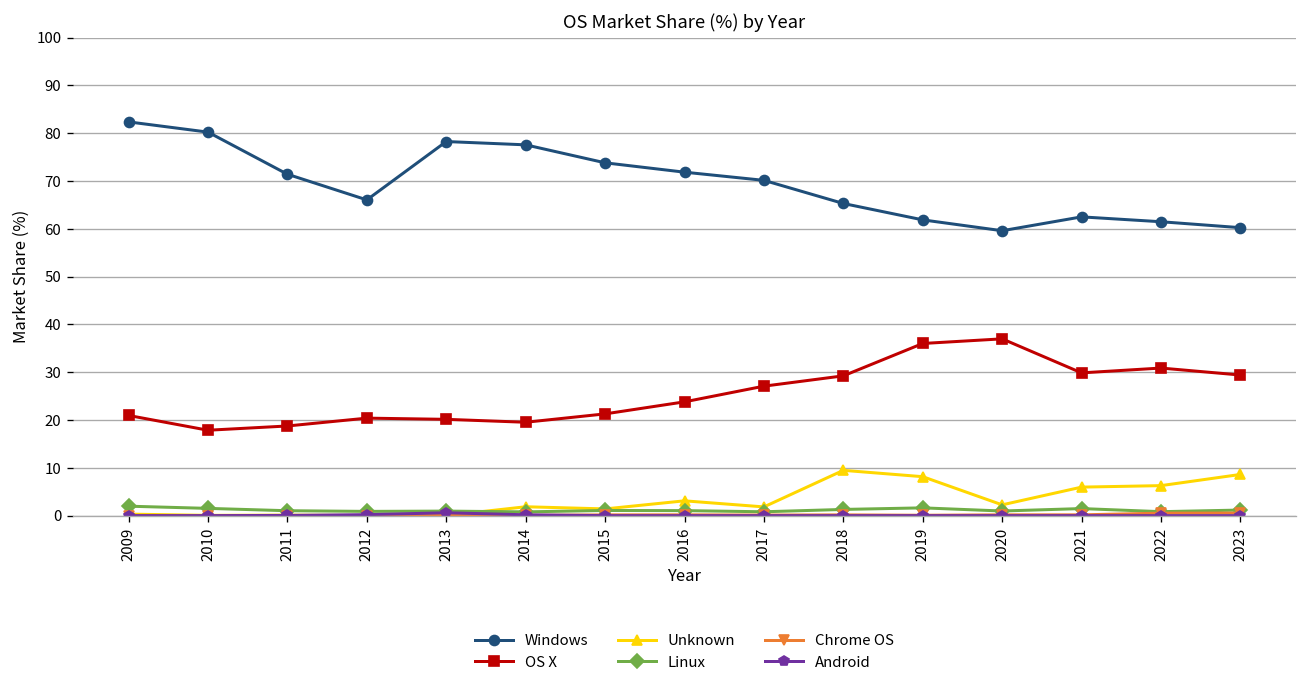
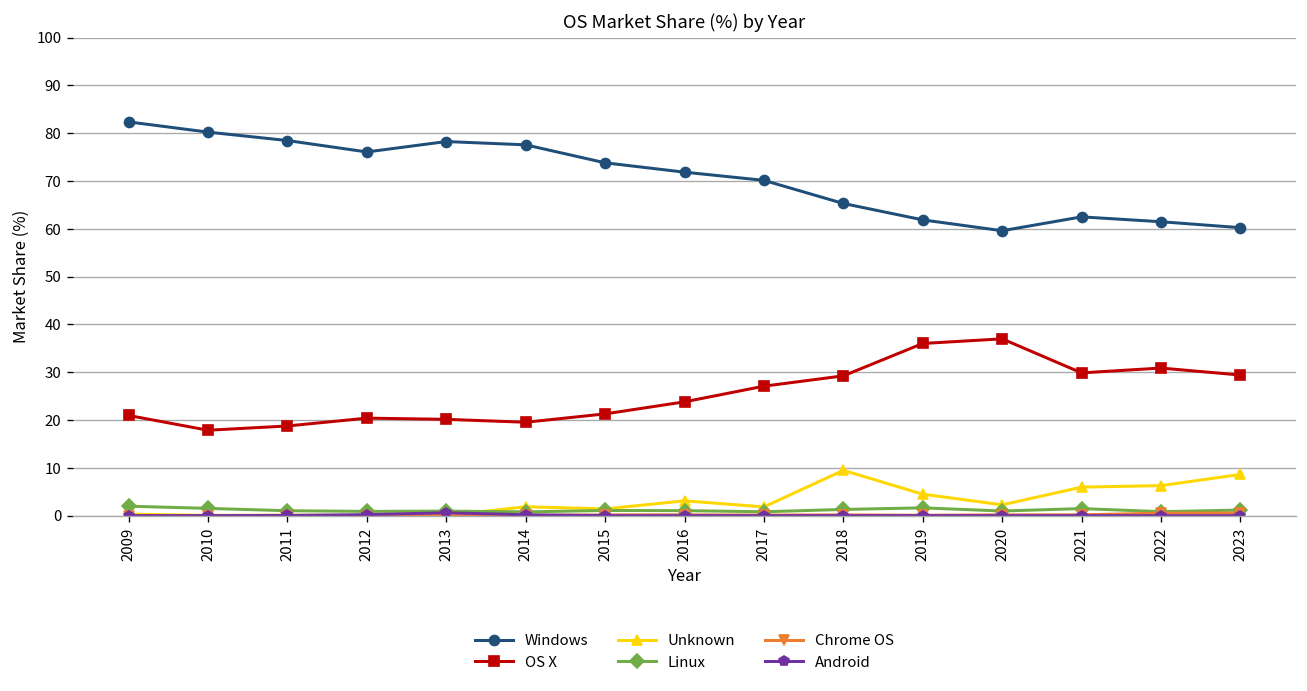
  {
    "Windows": {
      "2009": 82,
      "2010": 80,
-     "2011": 71,
-     "2012": 66,
+     "2011": 78,
+     "2012": 76,
      "2013": 78,
      "2014": 78,
      "2015": 74,
      "2016": 72,
      "2017": 70,
      "2018": 65,
      "2019": 62,
      "2020": 60,
      "2021": 63,
      "2022": 61,
      "2023": 60
    },
    "OS X": {
      "2009": 21,
      "2010": 18,
      "2011": 19,
      "2012": 20,
      "2013": 20,
      "2014": 20,
      "2015": 21,
      "2016": 24,
      "2017": 27,
      "2018": 29,
      "2019": 36,
      "2020": 37,
      "2021": 30,
      "2022": 31,
      "2023": 29
    },
    "Unknown": {
      "2014": 2,
      "2016": 3,
      "2017": 2,
      "2018": 9,
-     "2019": 8,
+     "2019": 4,
      "2020": 2,
      "2021": 6,
      "2022": 6,
      "2023": 9
    },
    "Linux": {
      "2009": 2,
      "2010": 2,
      "2011": 1,
      "2012": 1,
      "2016": 1,
      "2017": 1,
      "2018": 1,
      "2019": 2,
      "2020": 1,
      "2021": 1
    }
  }
